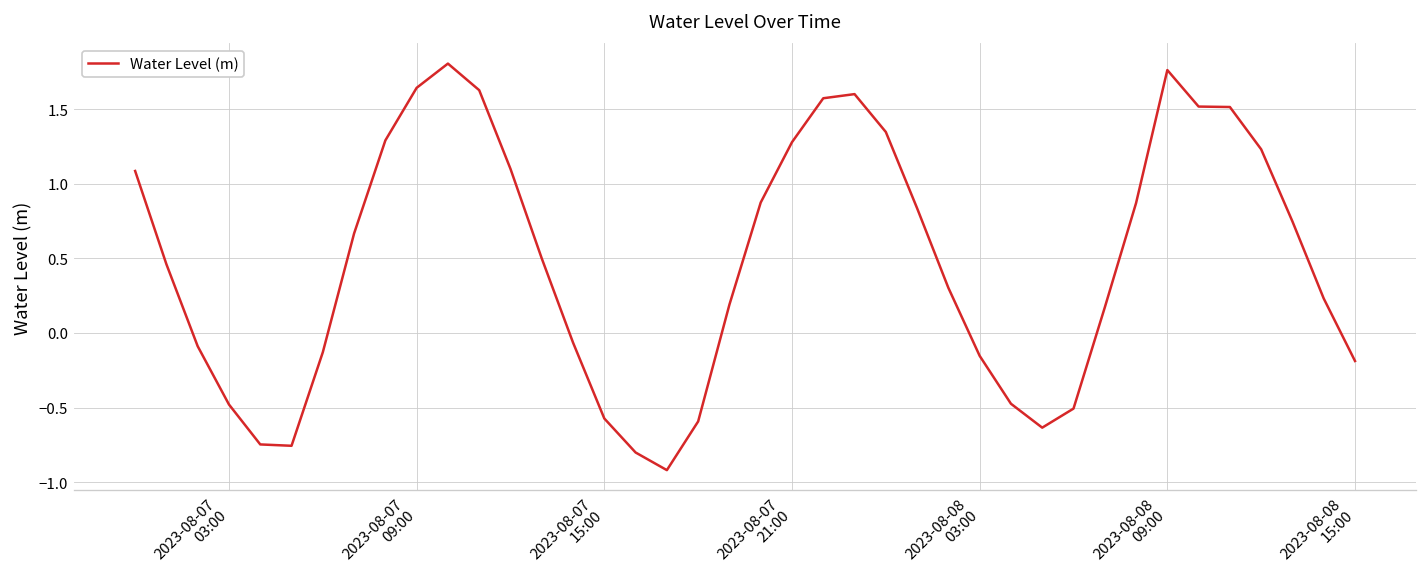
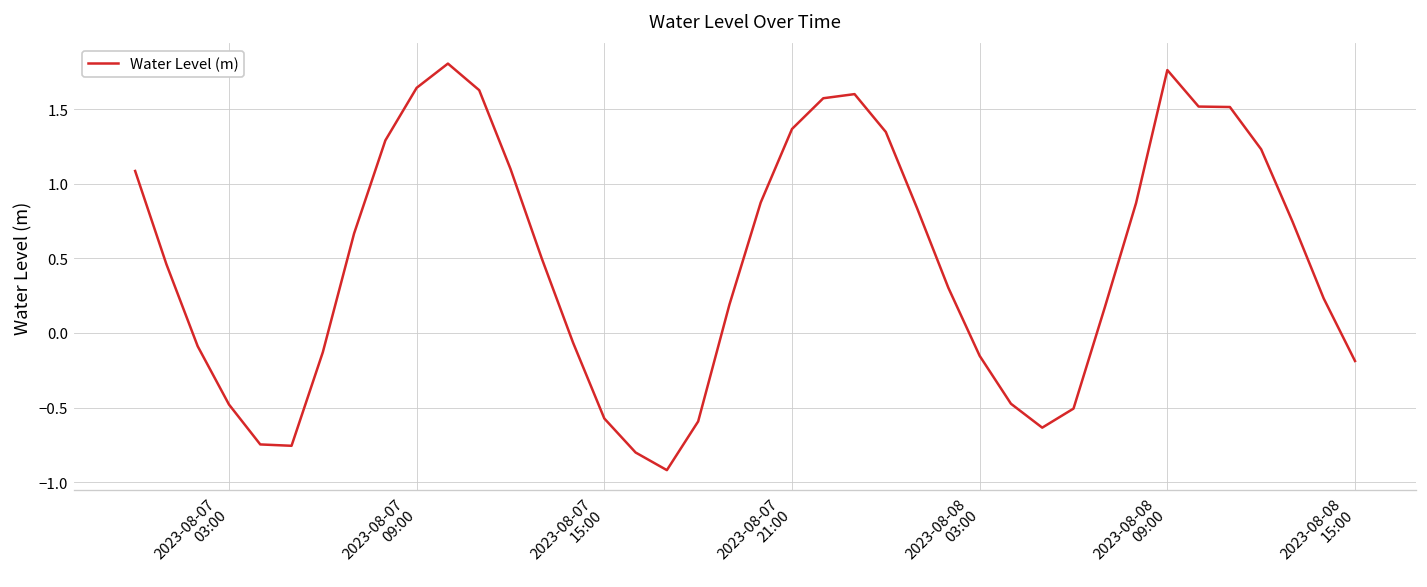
  {
    "2023-08-07 03:00": -0.48,
    "2023-08-07 09:00": 1.64,
    "2023-08-07 15:00": -0.57,
-   "2023-08-07 21:00": 1.28,
+   "2023-08-07 21:00": 1.37,
    "2023-08-08 03:00": -0.15,
    "2023-08-08 09:00": 1.76,
    "2023-08-08 15:00": -0.19
  }
